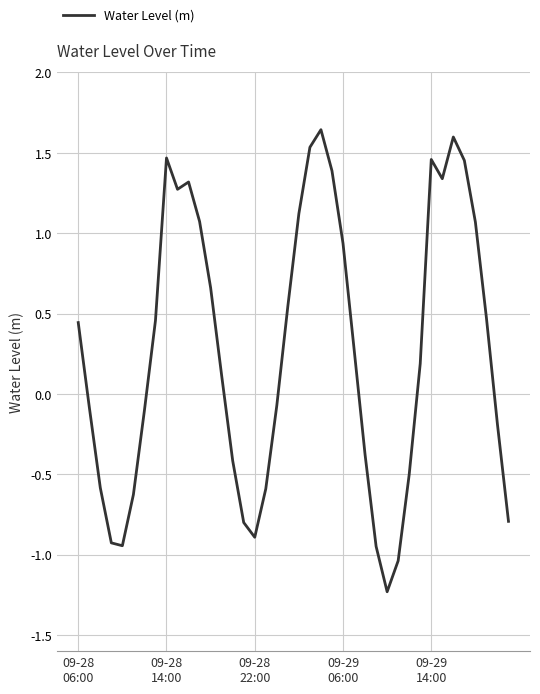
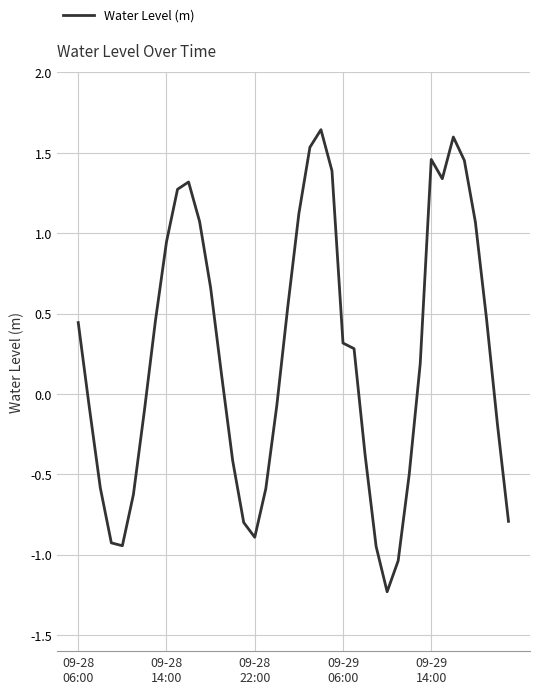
  {
    "09-28 06:00": 0.44,
-   "09-28 14:00": 1.47,
+   "09-28 14:00": 0.95,
    "09-28 22:00": -0.89,
-   "09-29 06:00": 0.94,
+   "09-29 06:00": 0.32,
    "09-29 14:00": 1.46
  }
